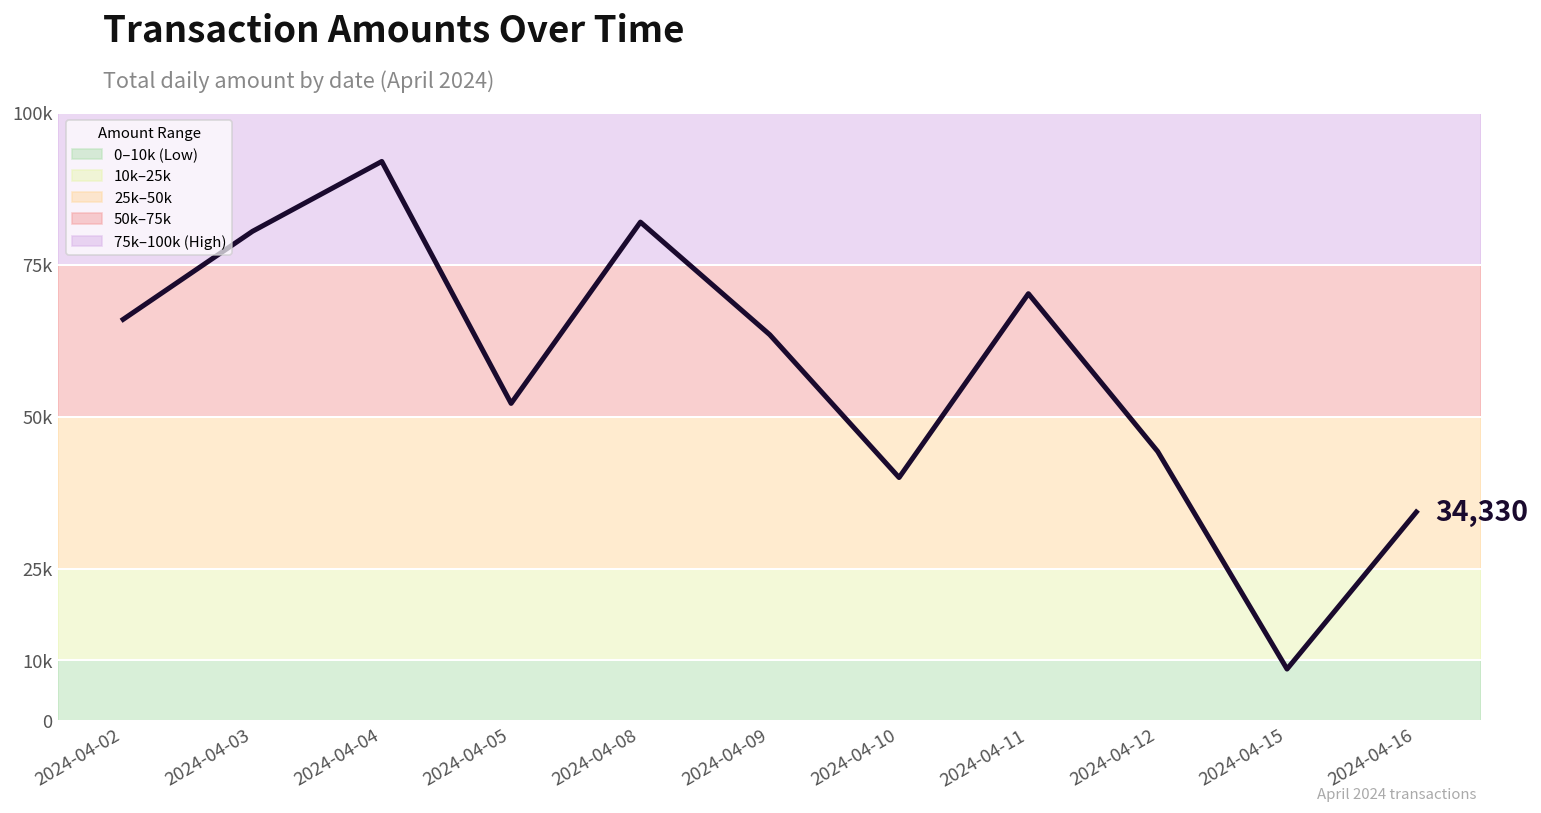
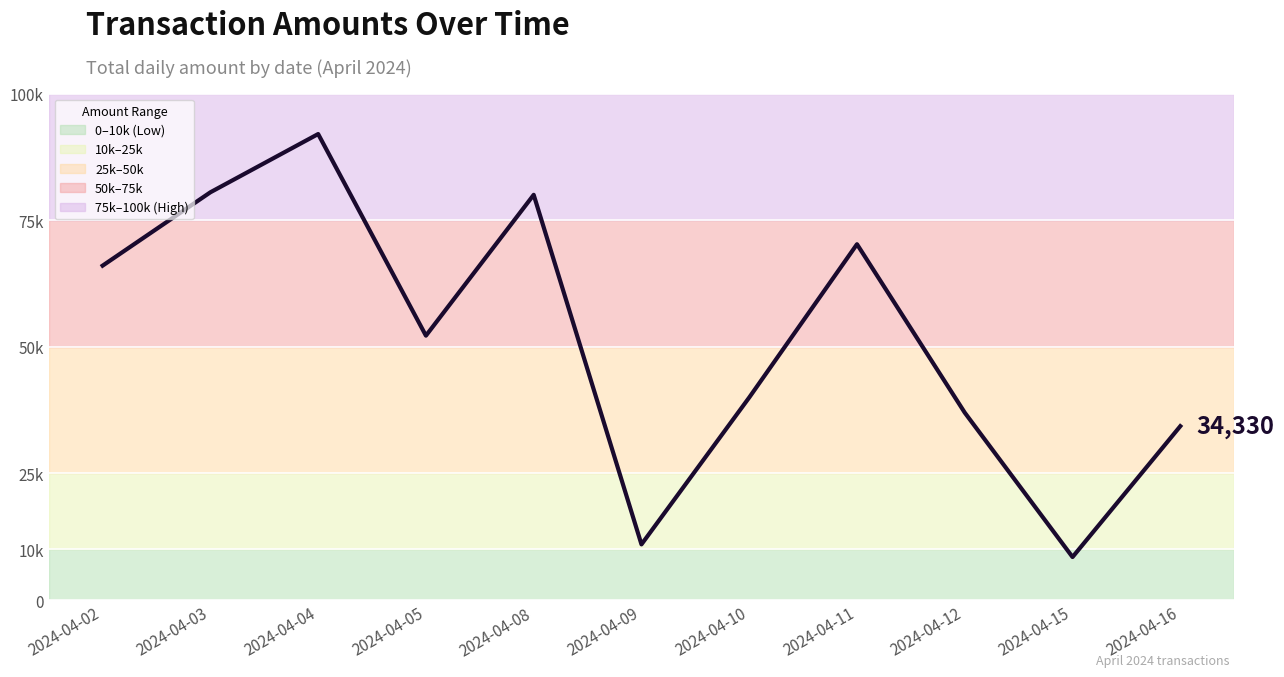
  {
    "2024-04-02": 66000,
    "2024-04-03": 81000,
    "2024-04-04": 92000,
    "2024-04-05": 52000,
-   "2024-04-08": 82000,
-   "2024-04-09": 63000,
+   "2024-04-08": 80000,
+   "2024-04-09": 11000,
    "2024-04-10": 40000,
    "2024-04-11": 70000,
-   "2024-04-12": 44000,
+   "2024-04-12": 37000,
    "2024-04-15": 9000
  }
